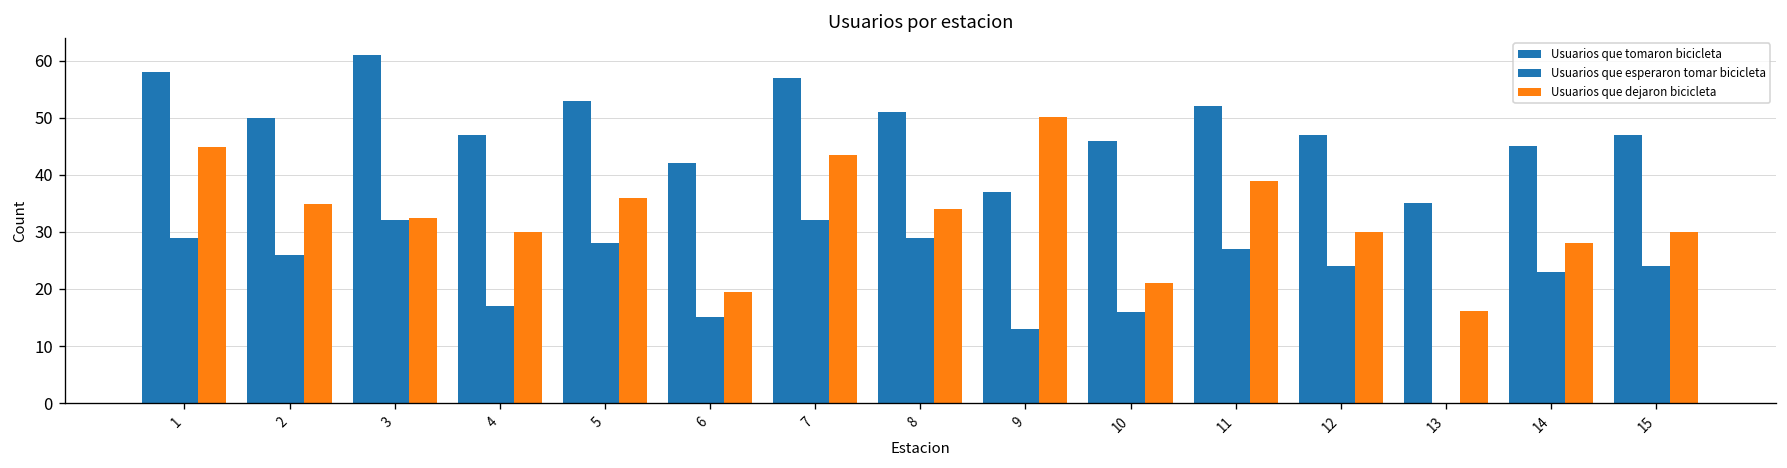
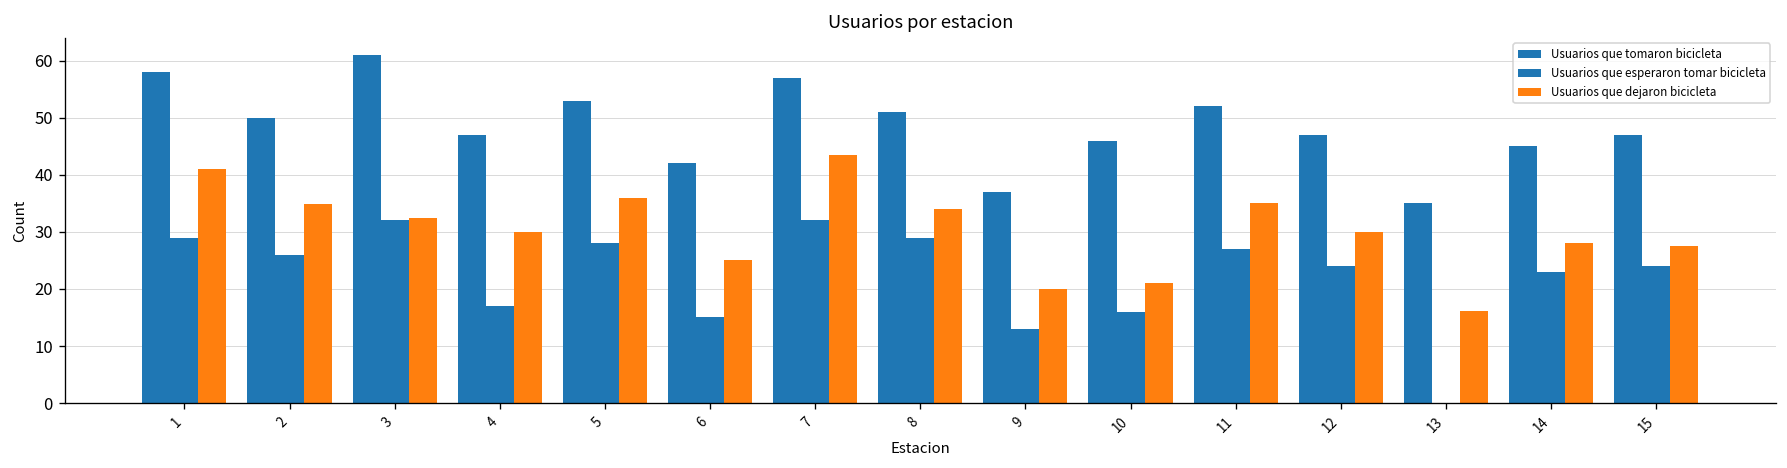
  {
    "Usuarios que dejaron bicicleta": {
-     "1": 45,
+     "1": 41,
      "2": 35,
      "3": 33,
      "4": 30,
      "5": 36,
-     "6": 20,
+     "6": 25,
      "7": 44,
      "8": 34,
-     "9": 50,
+     "9": 20,
      "10": 21,
-     "11": 39,
+     "11": 35,
      "12": 30,
      "13": 16,
      "14": 28,
-     "15": 30
+     "15": 28
    }
  }
